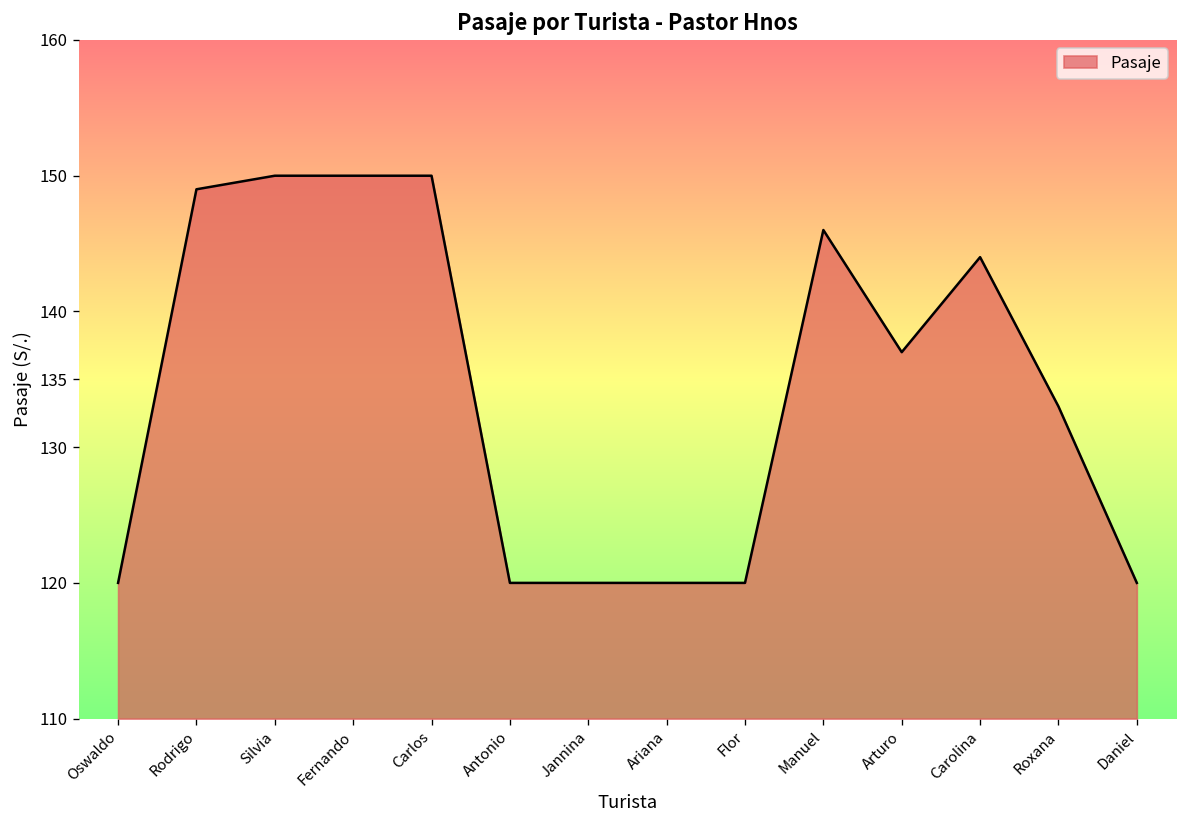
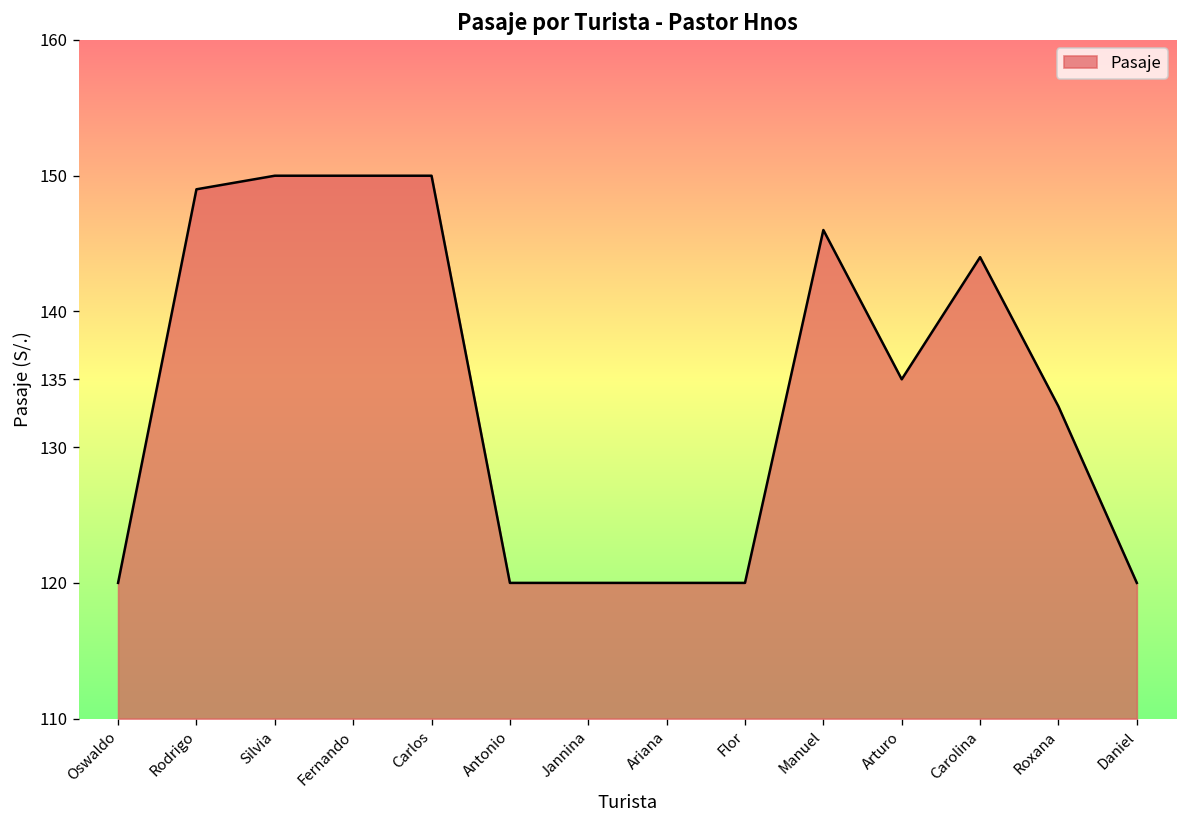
  {
    "Oswaldo": 120,
    "Rodrigo": 149,
    "Silvia": 150,
    "Fernando": 150,
    "Carlos": 150,
    "Antonio": 120,
    "Jannina": 120,
    "Ariana": 120,
    "Flor": 120,
    "Manuel": 146,
-   "Arturo": 137,
+   "Arturo": 135,
    "Carolina": 144,
    "Roxana": 133,
    "Daniel": 120
  }
